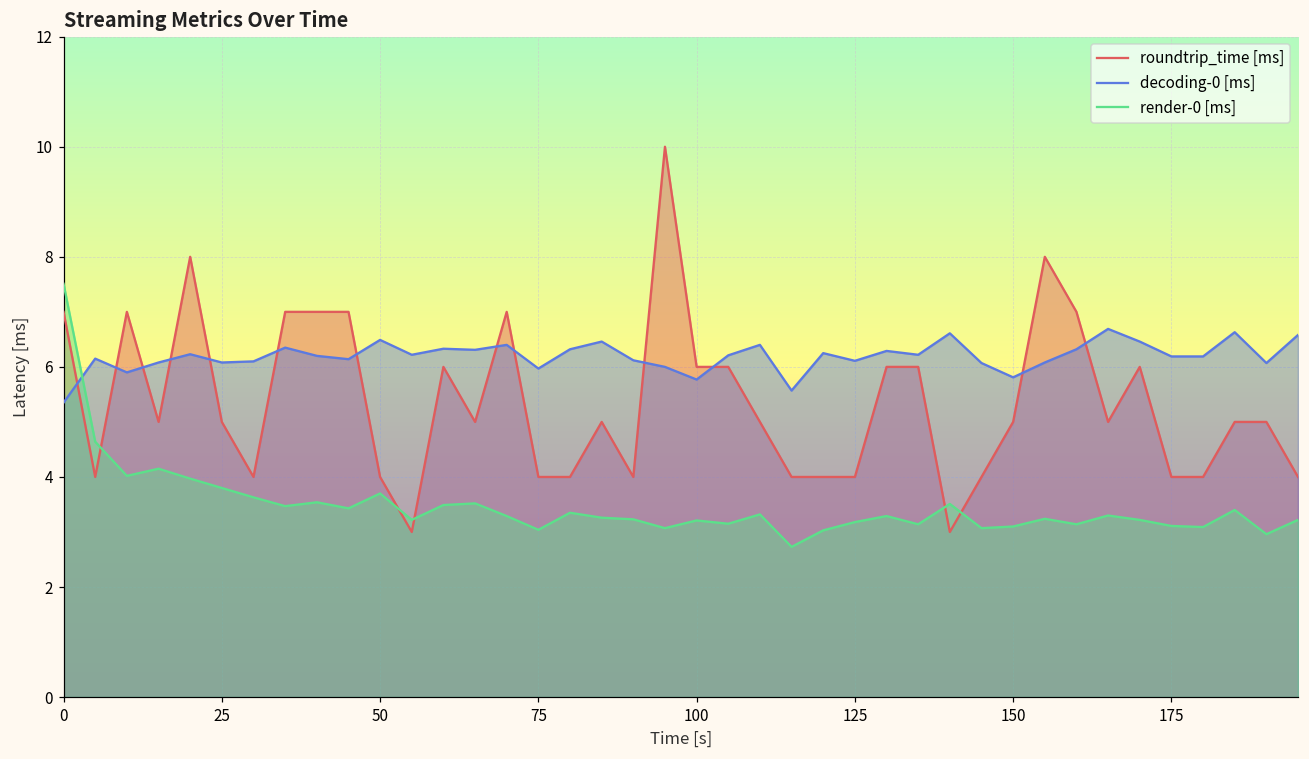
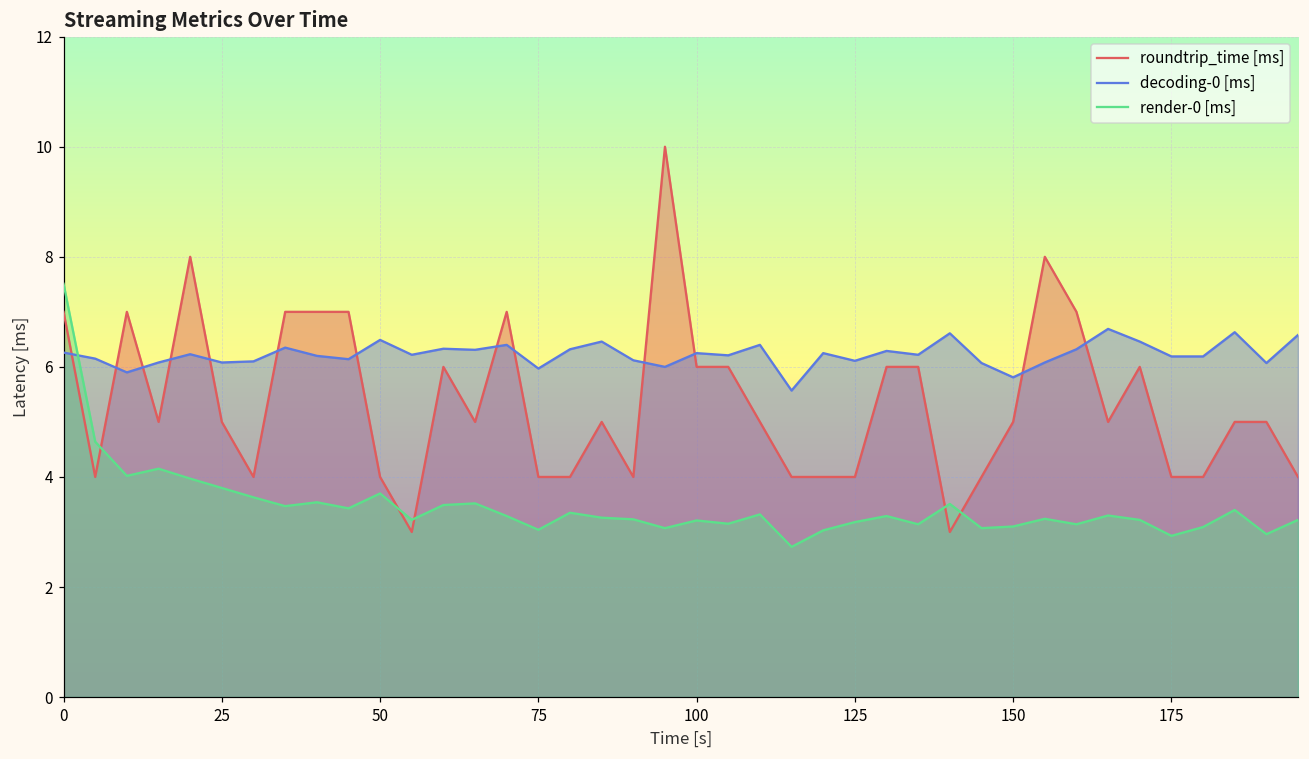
  {
    "roundtrip_time [ms]": {
      "0": 7.0,
      "25": 5.0,
      "50": 4.0,
      "75": 4.0,
      "100": 6.0,
      "125": 4.0,
      "150": 5.0,
      "175": 4.0
    },
    "decoding-0 [ms]": {
-     "0": 5.4,
+     "0": 6.3,
      "25": 6.1,
      "50": 6.5,
      "75": 6.0,
-     "100": 5.8,
+     "100": 6.3,
      "125": 6.1,
      "150": 5.8,
      "175": 6.2
    },
    "render-0 [ms]": {
      "0": 7.5,
      "25": 3.8,
      "50": 3.7,
      "75": 3.0,
      "100": 3.2,
      "125": 3.2,
      "150": 3.1,
-     "175": 3.1
+     "175": 2.9
    }
  }
